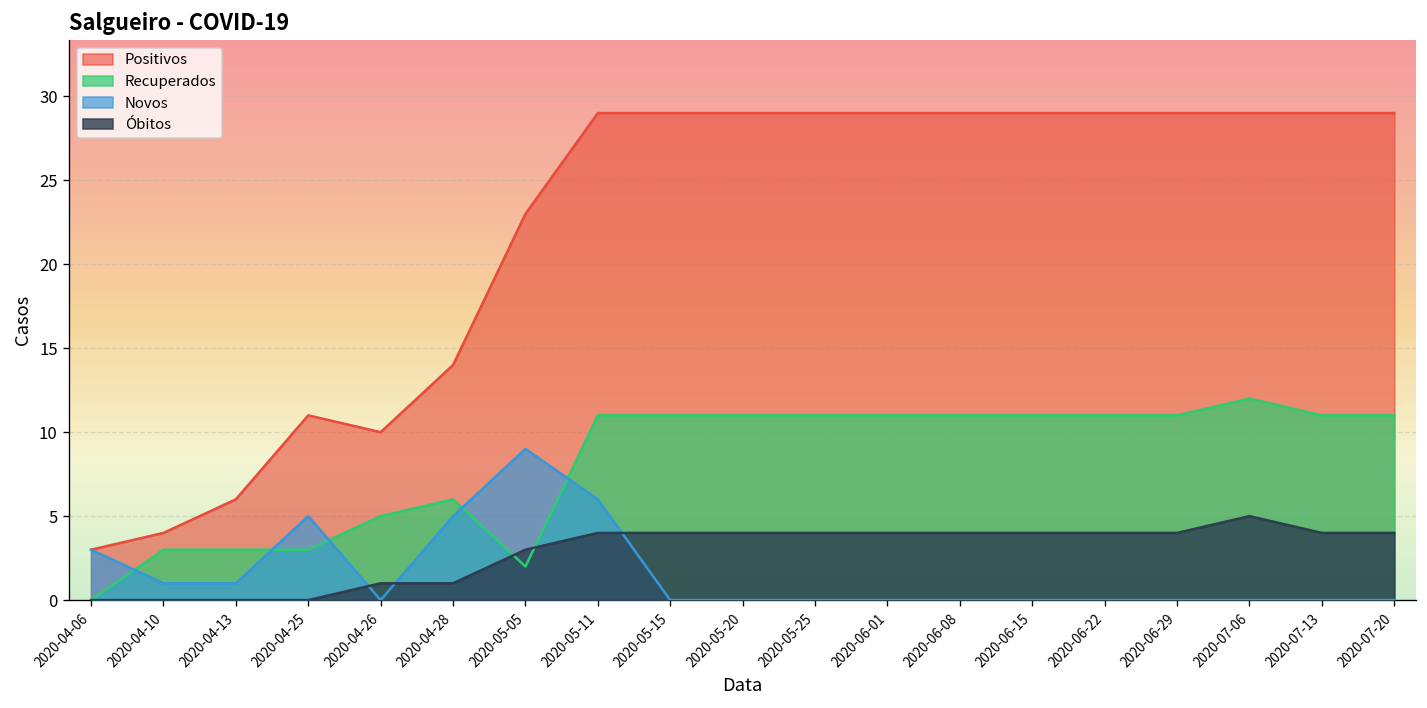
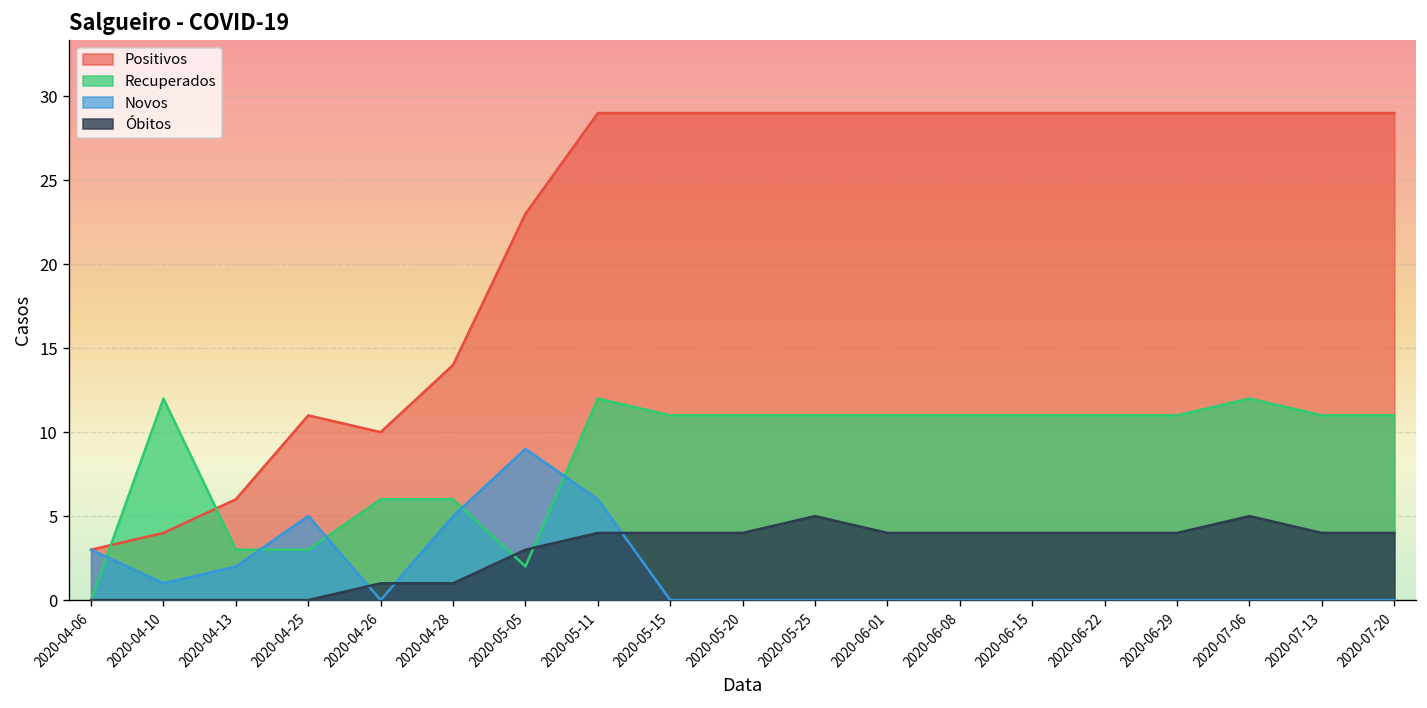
  {
    "Positivos": {
      "2020-04-10": 4,
      "2020-04-13": 6,
      "2020-04-25": 11,
      "2020-04-26": 10,
      "2020-04-28": 14,
      "2020-05-05": 23,
      "2020-05-11": 29,
      "2020-05-15": 29,
      "2020-05-20": 29,
      "2020-05-25": 29,
      "2020-06-01": 29,
      "2020-06-08": 29,
      "2020-06-15": 29,
      "2020-06-22": 29,
      "2020-06-29": 29,
      "2020-07-06": 29,
      "2020-07-13": 29,
      "2020-07-20": 29
    },
    "Recuperados": {
-     "2020-04-10": 3,
+     "2020-04-10": 12,
      "2020-04-13": 3,
      "2020-04-25": 3,
-     "2020-04-26": 5,
+     "2020-04-26": 6,
      "2020-04-28": 6,
      "2020-05-05": 2,
-     "2020-05-11": 11,
+     "2020-05-11": 12,
      "2020-05-15": 11,
      "2020-05-20": 11,
      "2020-05-25": 11,
      "2020-06-01": 11,
      "2020-06-08": 11,
      "2020-06-15": 11,
      "2020-06-22": 11,
      "2020-06-29": 11,
      "2020-07-06": 12,
      "2020-07-13": 11,
      "2020-07-20": 11
    },
    "Novos": {
      "2020-04-10": 1,
-     "2020-04-13": 1,
+     "2020-04-13": 2,
      "2020-04-25": 5,
      "2020-04-26": 0,
      "2020-04-28": 5,
      "2020-05-05": 9,
      "2020-05-11": 6,
      "2020-05-15": 0,
      "2020-05-20": 0,
      "2020-05-25": 0,
      "2020-06-01": 0,
      "2020-06-08": 0,
      "2020-06-15": 0,
      "2020-06-22": 0,
      "2020-06-29": 0,
      "2020-07-06": 0,
      "2020-07-13": 0,
      "2020-07-20": 0
    },
    "Óbitos": {
      "2020-04-10": 0,
      "2020-04-13": 0,
      "2020-04-25": 0,
      "2020-04-26": 1,
      "2020-04-28": 1,
      "2020-05-05": 3,
      "2020-05-11": 4,
      "2020-05-15": 4,
      "2020-05-20": 4,
-     "2020-05-25": 4,
+     "2020-05-25": 5,
      "2020-06-01": 4,
      "2020-06-08": 4,
      "2020-06-15": 4,
      "2020-06-22": 4,
      "2020-06-29": 4,
      "2020-07-06": 5,
      "2020-07-13": 4,
      "2020-07-20": 4
    }
  }
